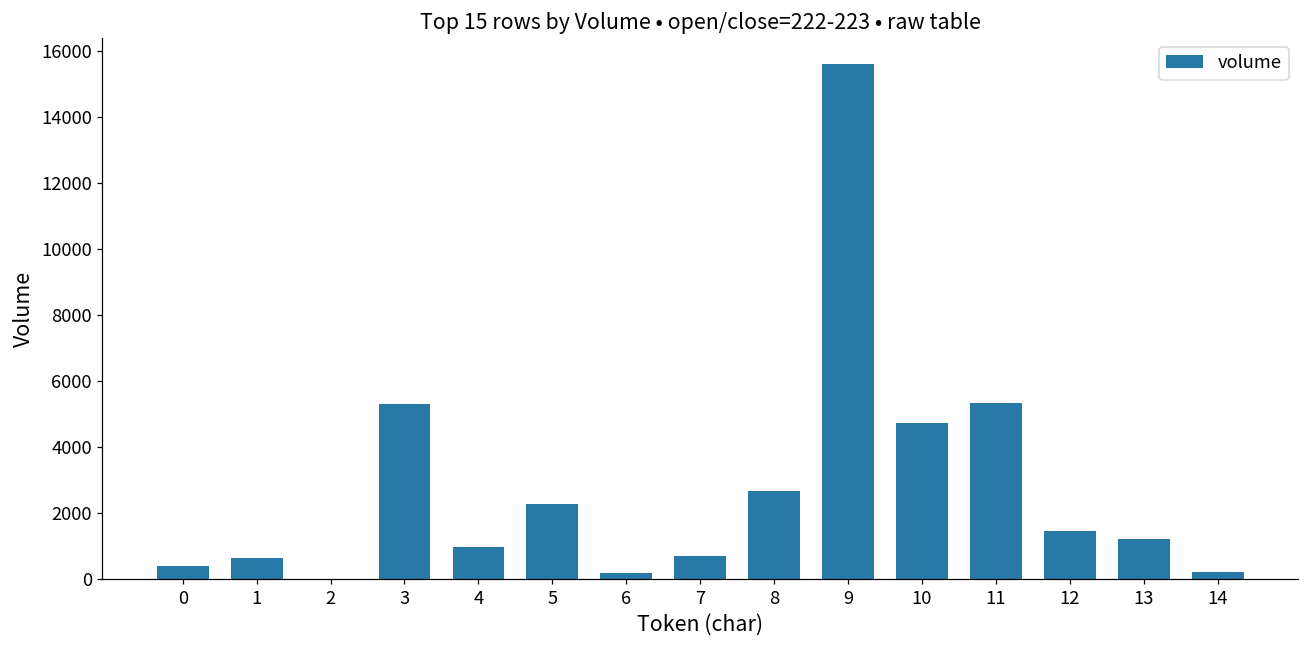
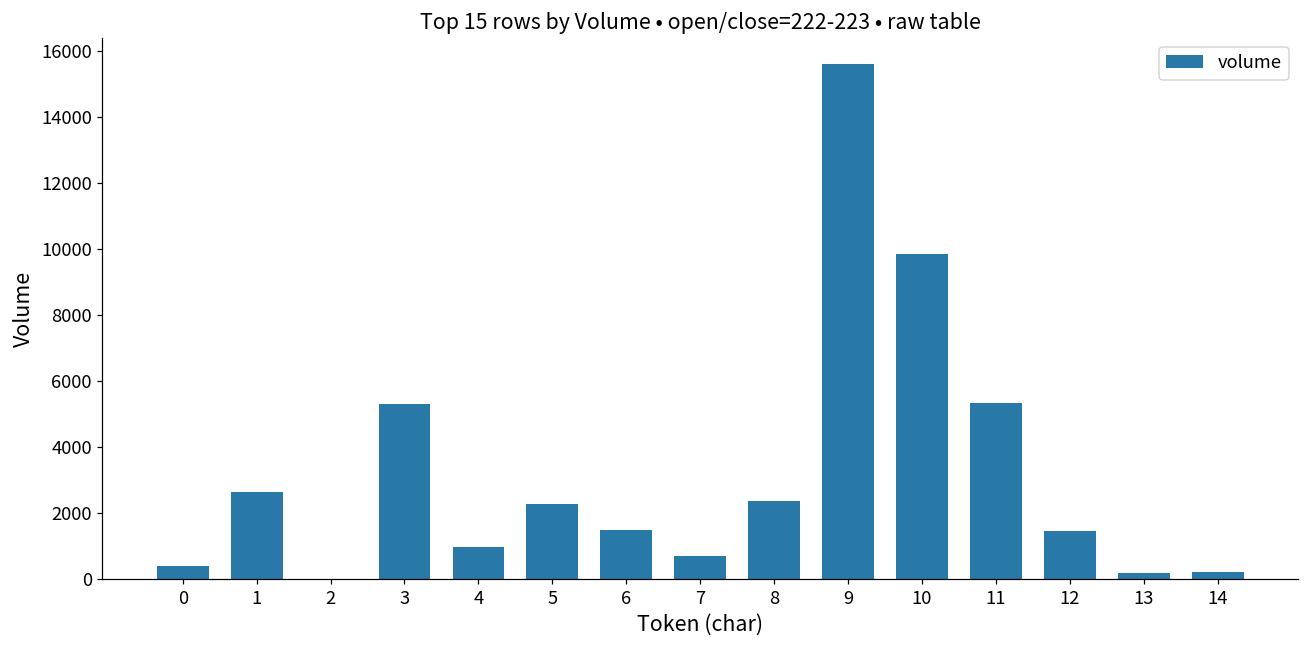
  {
    "0": 400,
-   "1": 700,
+   "1": 2600,
    "3": 5300,
    "4": 1000,
    "5": 2300,
-   "6": 200,
+   "6": 1500,
    "7": 700,
-   "8": 2700,
+   "8": 2400,
    "9": 15600,
-   "10": 4700,
+   "10": 9900,
    "11": 5400,
    "12": 1500,
-   "13": 1200,
+   "13": 200,
    "14": 200
  }
